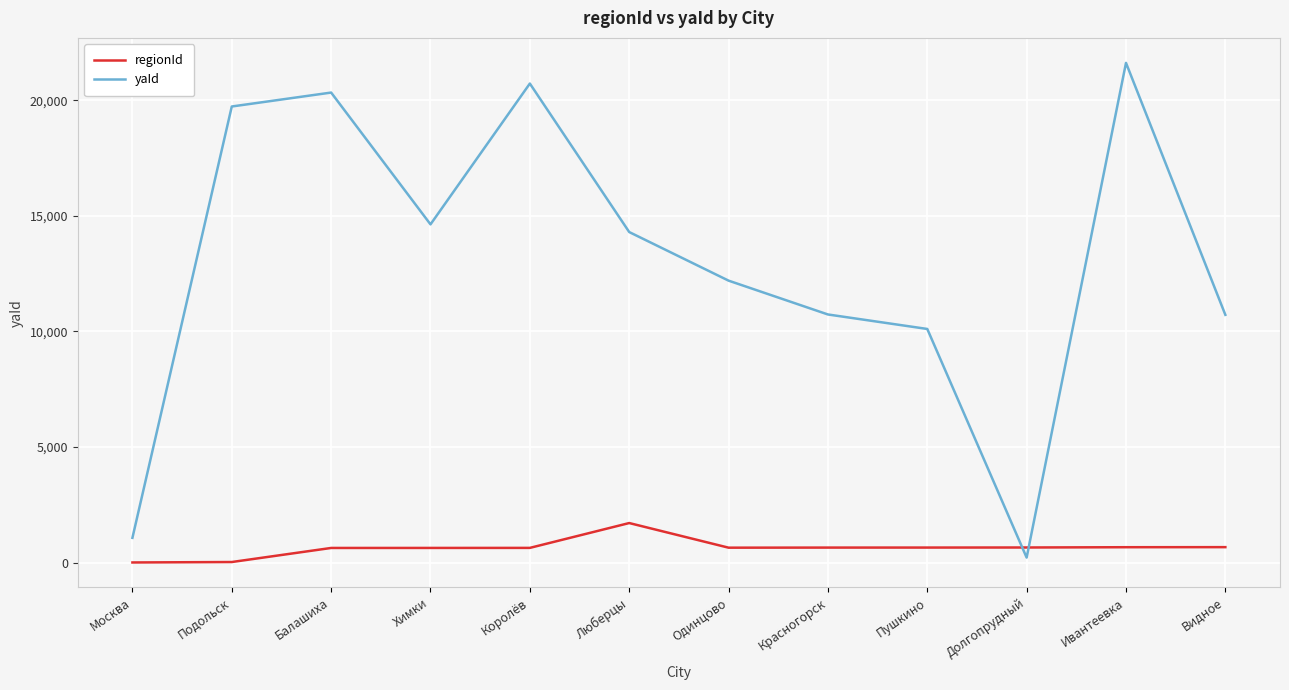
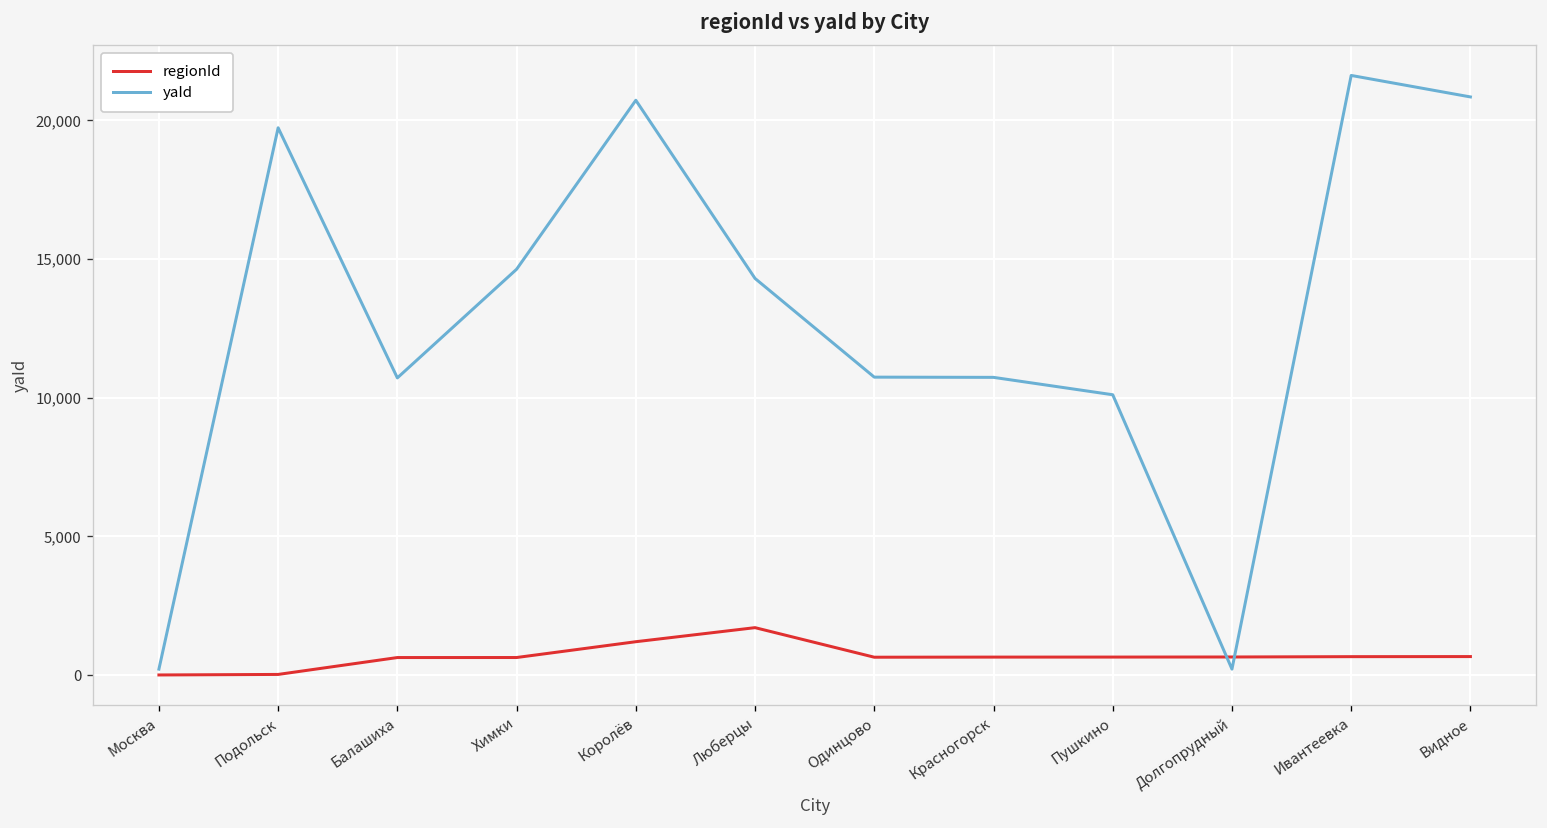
  {
    "regionId": {
      "Москва": "0",
      "Подольск": "0",
      "Балашиха": "600",
      "Химки": "600",
-     "Королёв": "600",
+     "Королёв": "1,200",
      "Люберцы": "1,700",
      "Одинцово": "600",
      "Красногорск": "600",
      "Пушкино": "600",
      "Долгопрудный": "700",
      "Ивантеевка": "700",
      "Видное": "700"
    },
    "yaId": {
-     "Москва": "1,100",
+     "Москва": "200",
      "Подольск": "19,700",
-     "Балашиха": "20,300",
+     "Балашиха": "10,700",
      "Химки": "14,600",
      "Королёв": "20,700",
      "Люберцы": "14,300",
-     "Одинцово": "12,200",
+     "Одинцово": "10,700",
      "Красногорск": "10,700",
      "Пушкино": "10,100",
      "Долгопрудный": "200",
      "Ивантеевка": "21,600",
-     "Видное": "10,700"
+     "Видное": "20,800"
    }
  }
